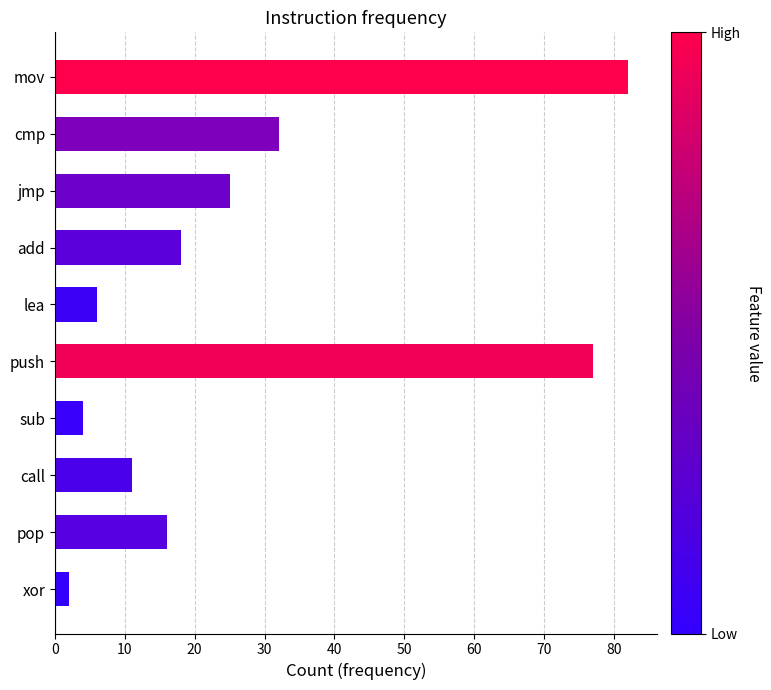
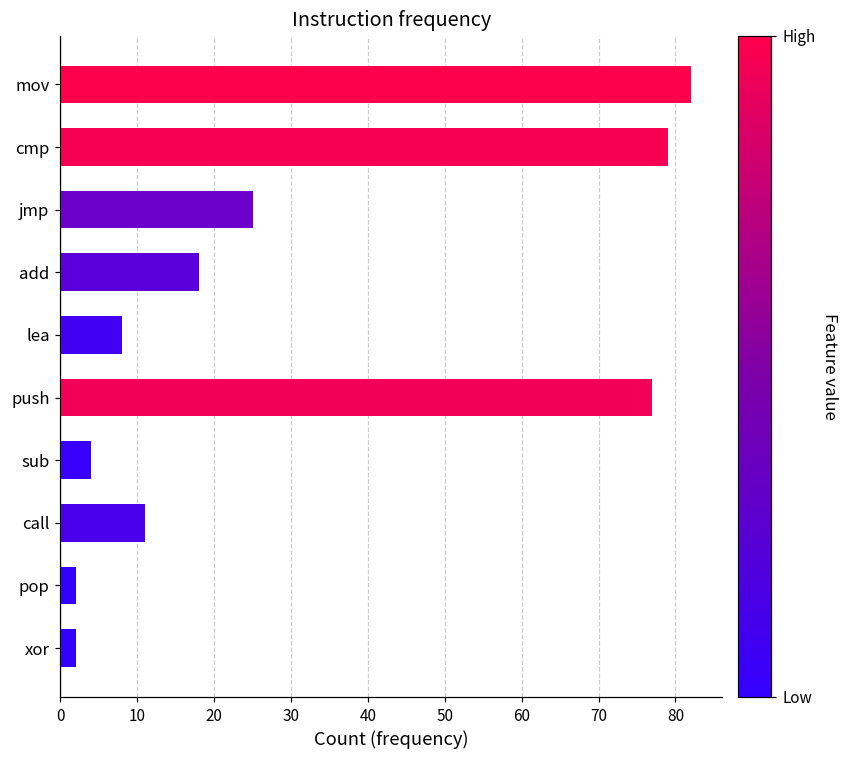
  {
    "mov": 82,
-   "cmp": 32,
+   "cmp": 79,
    "jmp": 25,
    "add": 18,
-   "lea": 6,
+   "lea": 8,
    "push": 77,
    "sub": 4,
    "call": 11,
-   "pop": 16,
+   "pop": 2,
    "xor": 2
  }
